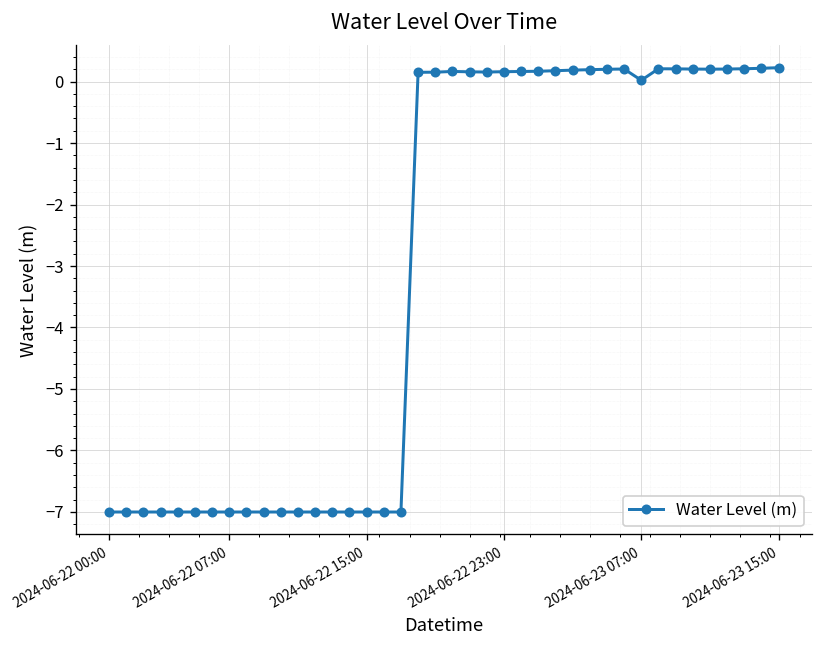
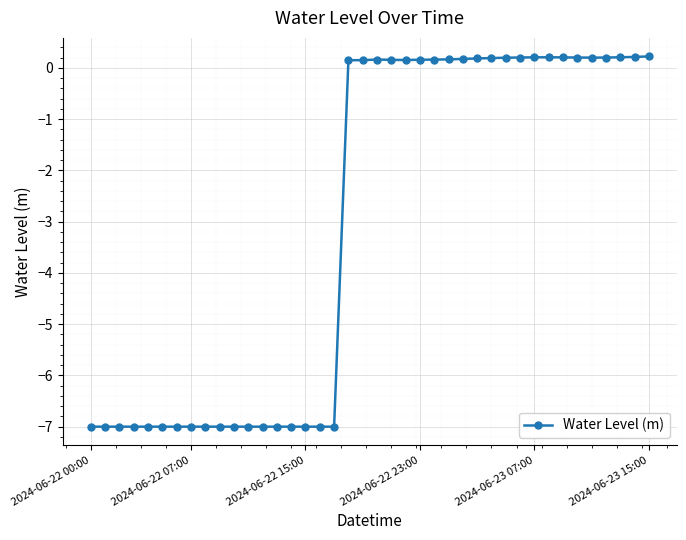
  {
    "2024-06-22 00:00": -7.0,
    "2024-06-22 07:00": -7.0,
    "2024-06-22 15:00": -7.0,
    "2024-06-22 23:00": 0.2,
-   "2024-06-23 07:00": 0.0,
+   "2024-06-23 07:00": 0.2,
    "2024-06-23 15:00": 0.2
  }
